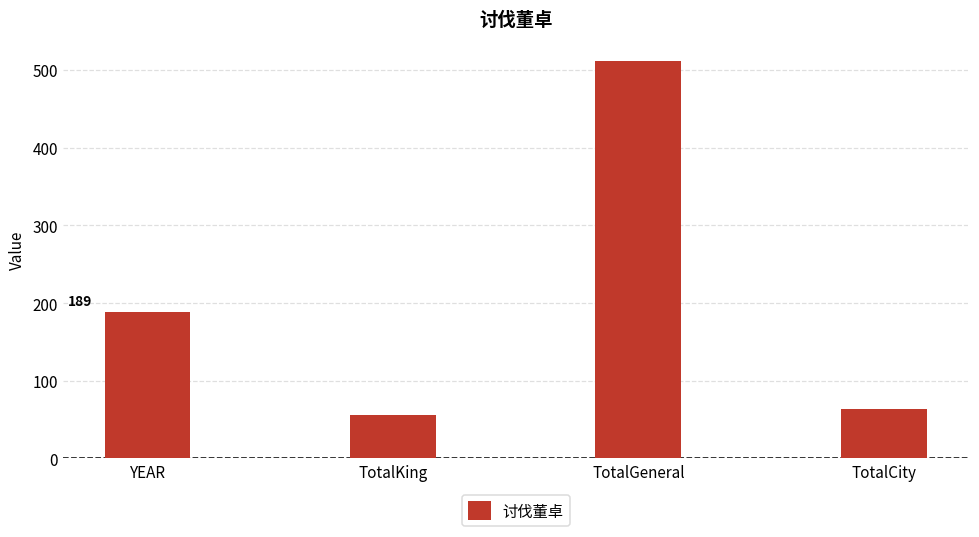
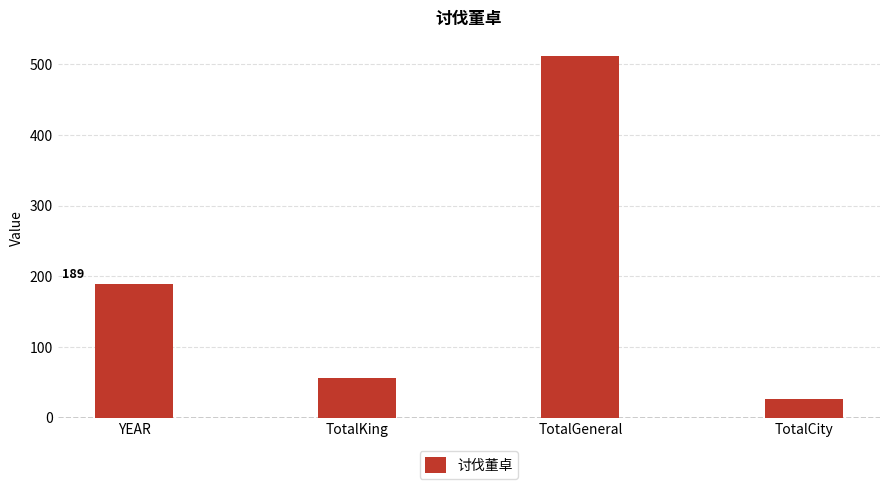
  {
    "YEAR": 190,
    "TotalKing": 60,
    "TotalGeneral": 510,
-   "TotalCity": 60
+   "TotalCity": 30
  }
